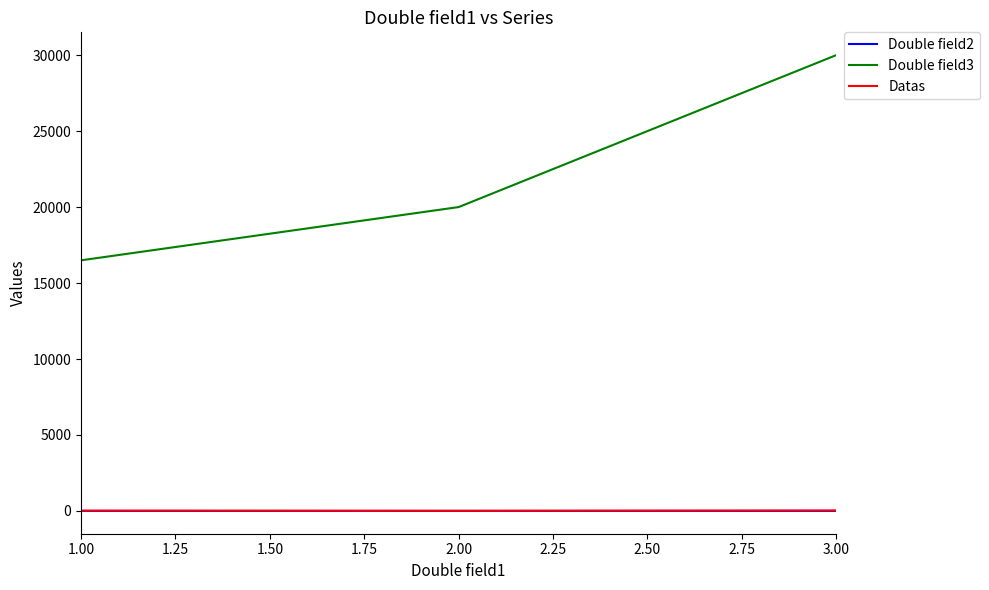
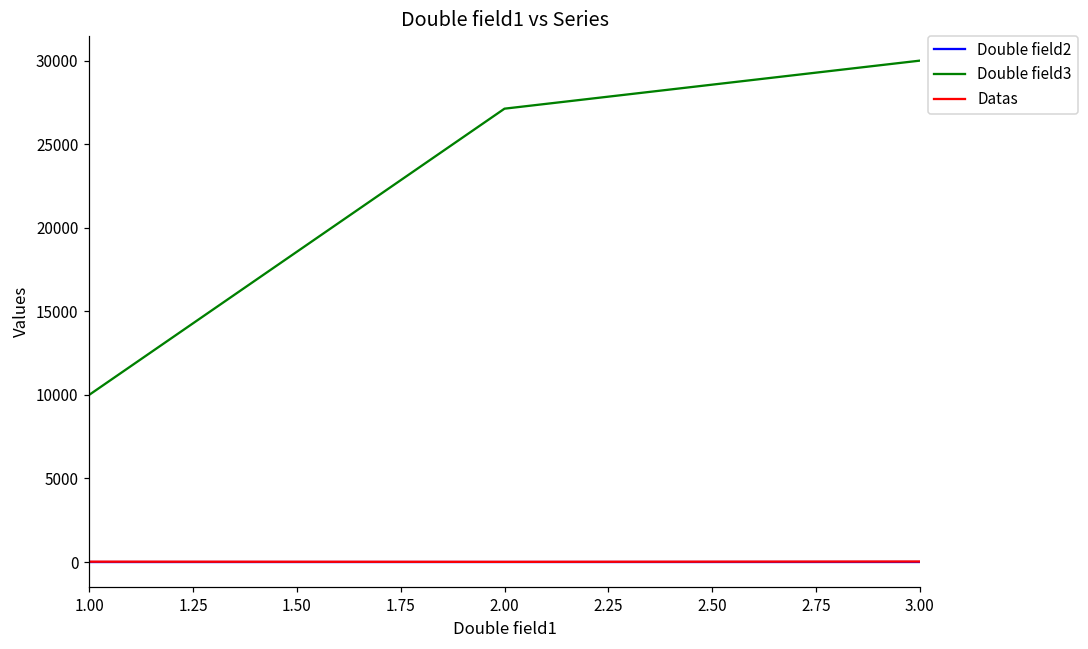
  {
    "Double field3": {
-     "1.00": 16500,
-     "2.00": 20000,
+     "1.00": 10000,
+     "2.00": 27100,
      "3.00": 30000
    }
  }
